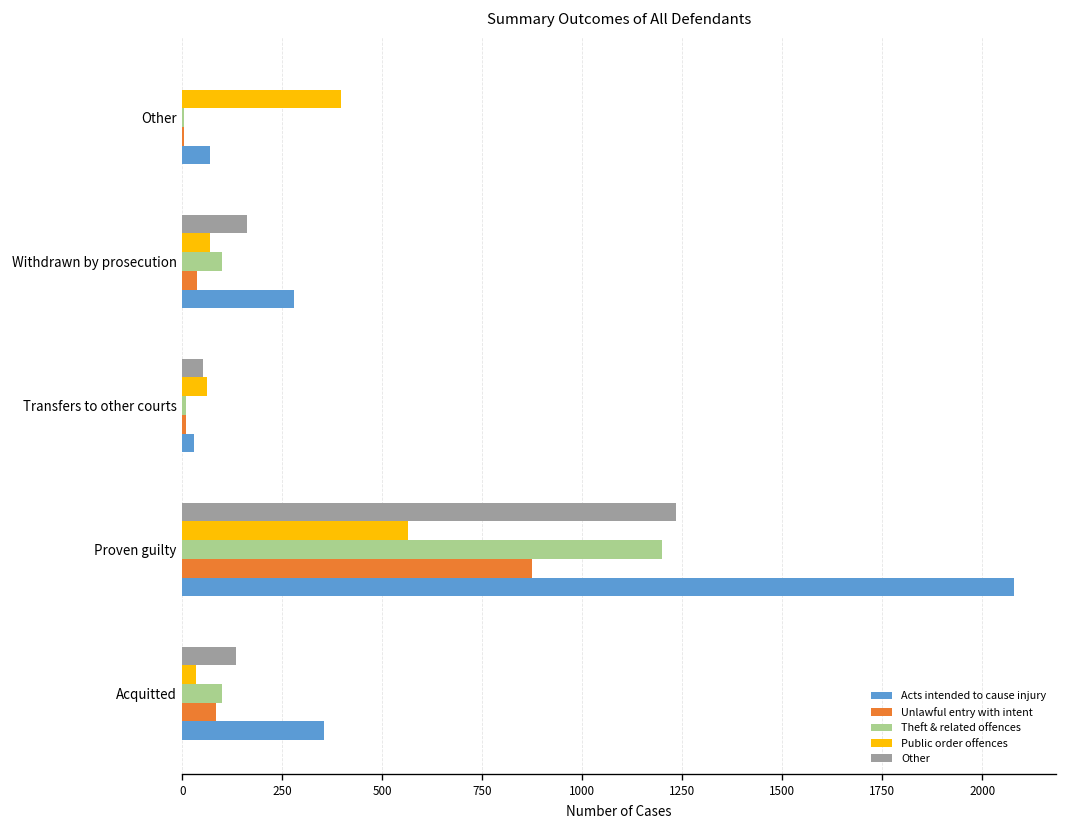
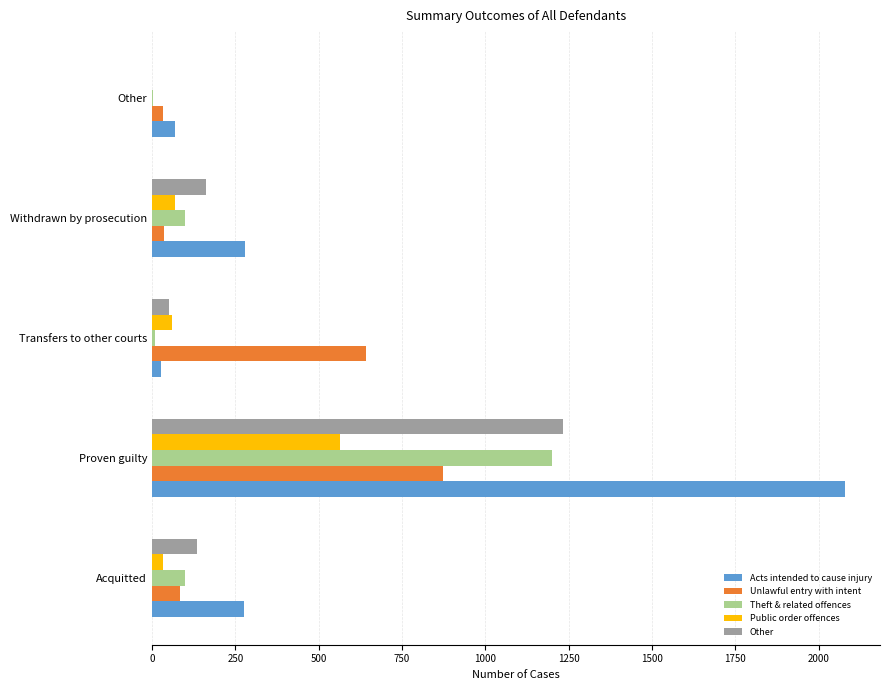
  {
    "Acts intended to cause injury": {
      "Other": 70,
      "Withdrawn by prosecution": 280,
      "Transfers to other courts": 30,
      "Proven guilty": 2080,
-     "Acquitted": 350
+     "Acquitted": 280
    },
    "Unlawful entry with intent": {
-     "Other": 0,
+     "Other": 30,
      "Withdrawn by prosecution": 40,
-     "Transfers to other courts": 10,
+     "Transfers to other courts": 640,
      "Proven guilty": 870,
      "Acquitted": 80
    },
    "Public order offences": {
-     "Other": 400,
+     "Other": 0,
      "Withdrawn by prosecution": 70,
      "Transfers to other courts": 60,
      "Proven guilty": 560,
      "Acquitted": 30
    }
  }
